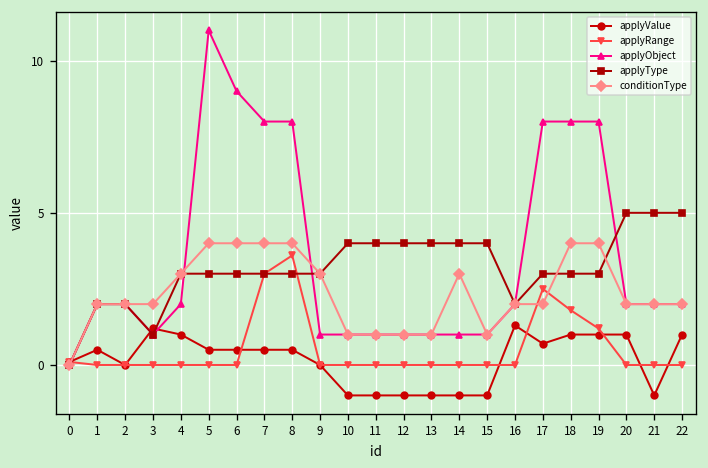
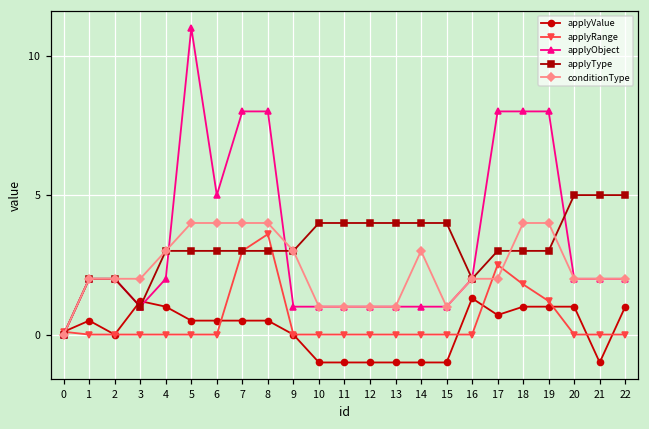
  {
    "applyRange": {
      "1": 0,
      "3": 0,
      "4": 0,
      "5": 0,
      "6": 0,
      "8": 3.6,
      "10": 0,
      "11": 0,
      "12": 0,
      "13": 0,
      "14": 0,
      "15": 0,
      "16": 0,
      "17": 2.5,
      "18": 1.8,
      "19": 1.2,
      "20": 0,
      "21": 0,
      "22": 0
    },
    "applyObject": {
      "4": 2,
      "5": 11,
-     "6": 9,
+     "6": 5,
      "7": 8,
      "8": 8,
      "9": 1,
      "14": 1,
      "17": 8,
      "18": 8,
      "19": 8
    },
    "conditionType": {
      "3": 2,
      "5": 4,
      "6": 4,
      "7": 4,
      "8": 4,
      "14": 3,
      "17": 2,
      "18": 4,
      "19": 4
    }
  }
